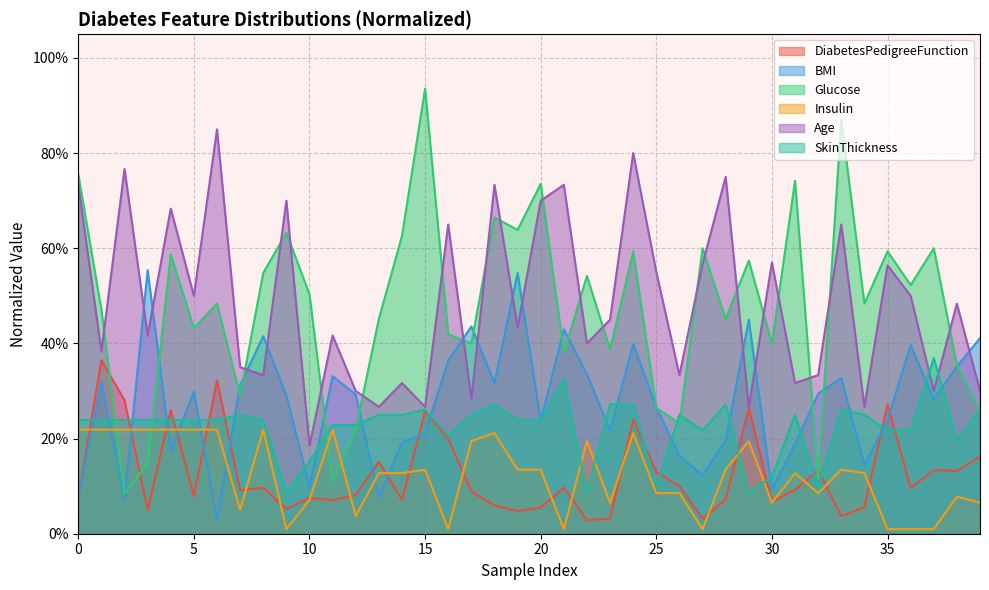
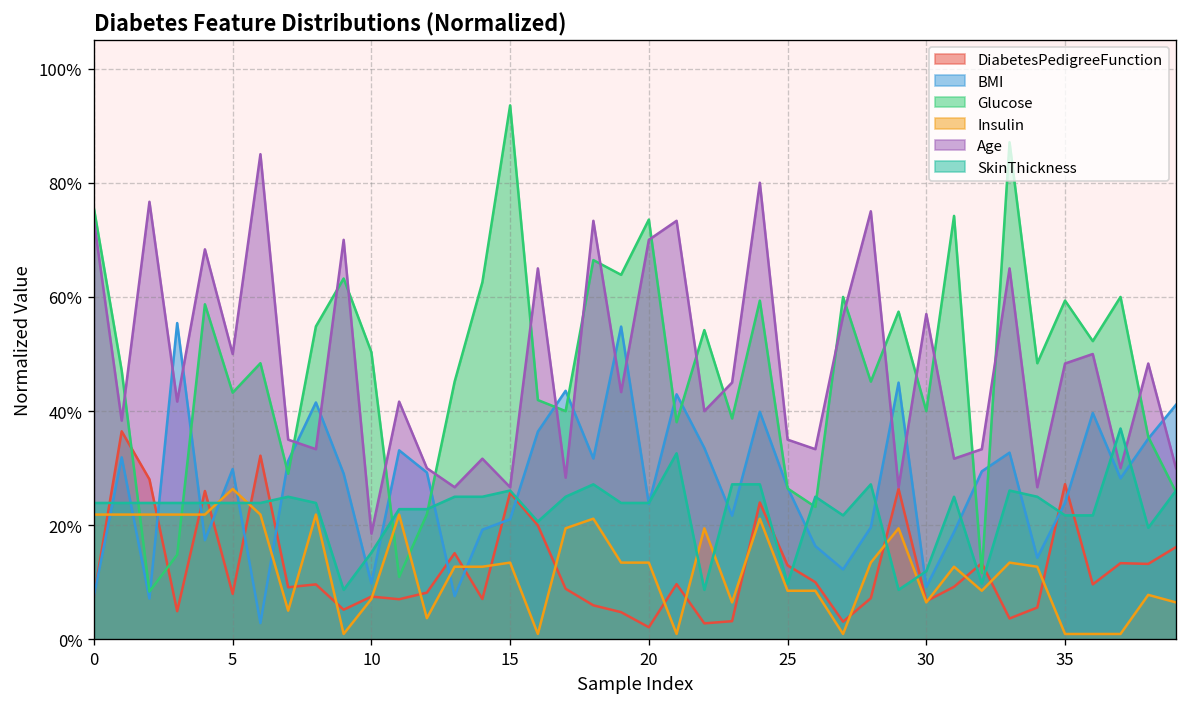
  {
    "DiabetesPedigreeFunction": {
      "5": "8%",
-     "20": "6%",
+     "20": "2%",
      "25": "13%",
      "35": "27%"
    },
    "Insulin": {
      "0": "22%",
-     "5": "22%",
+     "5": "26%",
      "15": "13%",
      "20": "13%",
      "25": "9%",
      "35": "1%"
    },
    "Age": {
      "0": "73%",
      "5": "50%",
      "10": "19%",
      "15": "27%",
      "20": "70%",
-     "25": "55%",
+     "25": "35%",
      "30": "57%",
-     "35": "56%"
+     "35": "48%"
    }
  }
